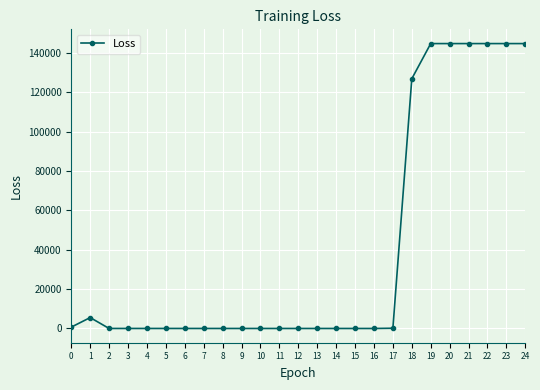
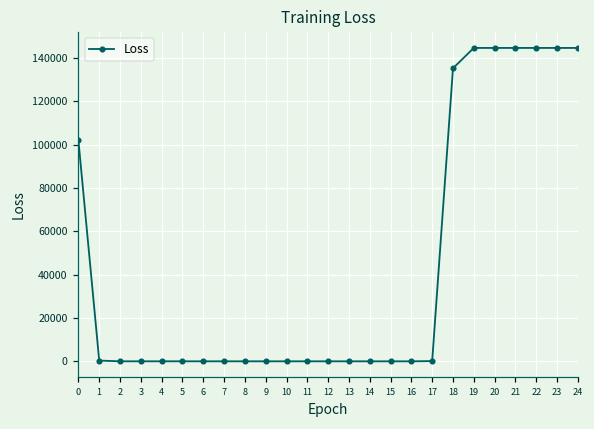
  {
-   "0": 1000,
-   "1": 6000,
+   "0": 102000,
+   "1": 0,
    "2": 0,
    "3": 0,
    "4": 0,
    "5": 0,
    "6": 0,
    "7": 0,
    "8": 0,
    "9": 0,
    "10": 0,
    "11": 0,
    "12": 0,
    "13": 0,
    "14": 0,
    "15": 0,
    "16": 0,
    "17": 0,
-   "18": 127000,
+   "18": 135000,
    "19": 145000,
    "20": 145000,
    "21": 145000,
    "22": 145000,
    "23": 145000,
    "24": 145000
  }
